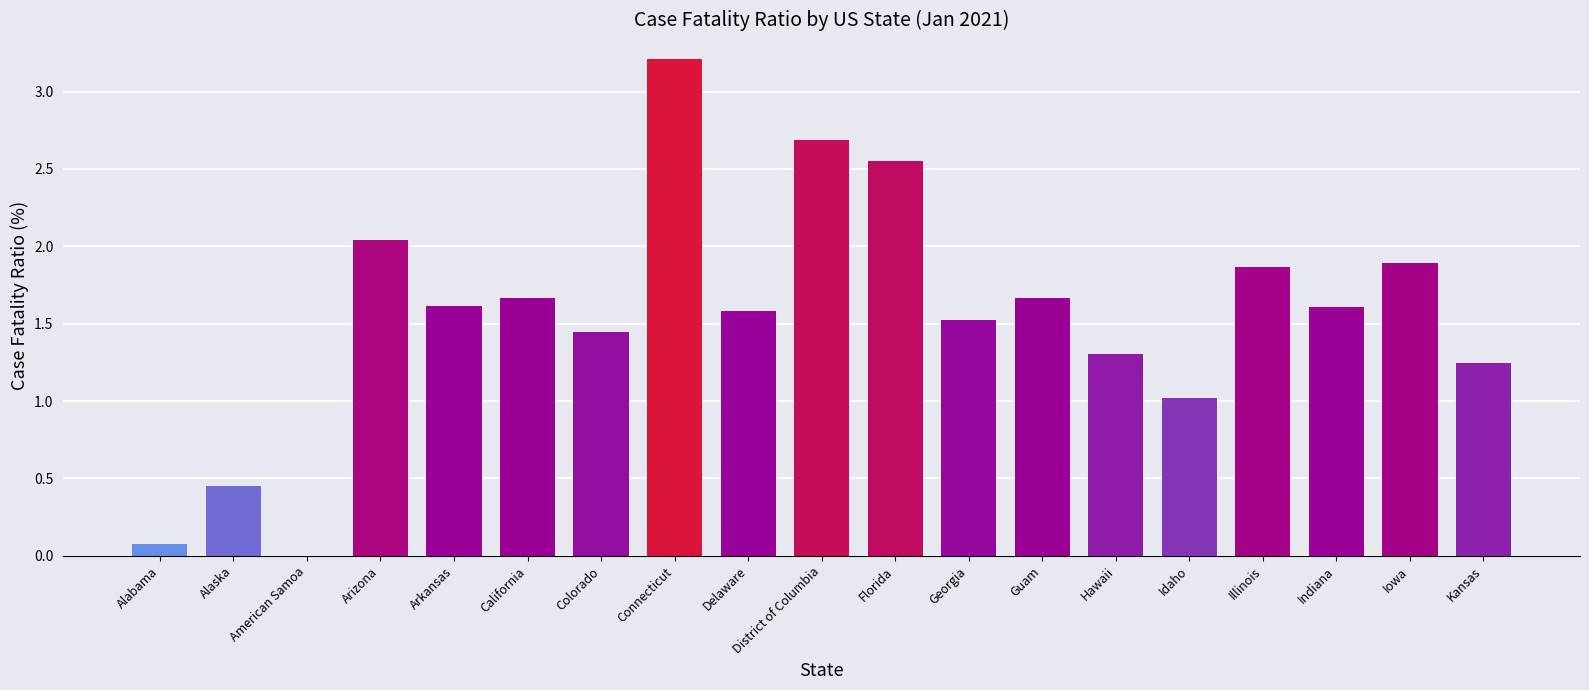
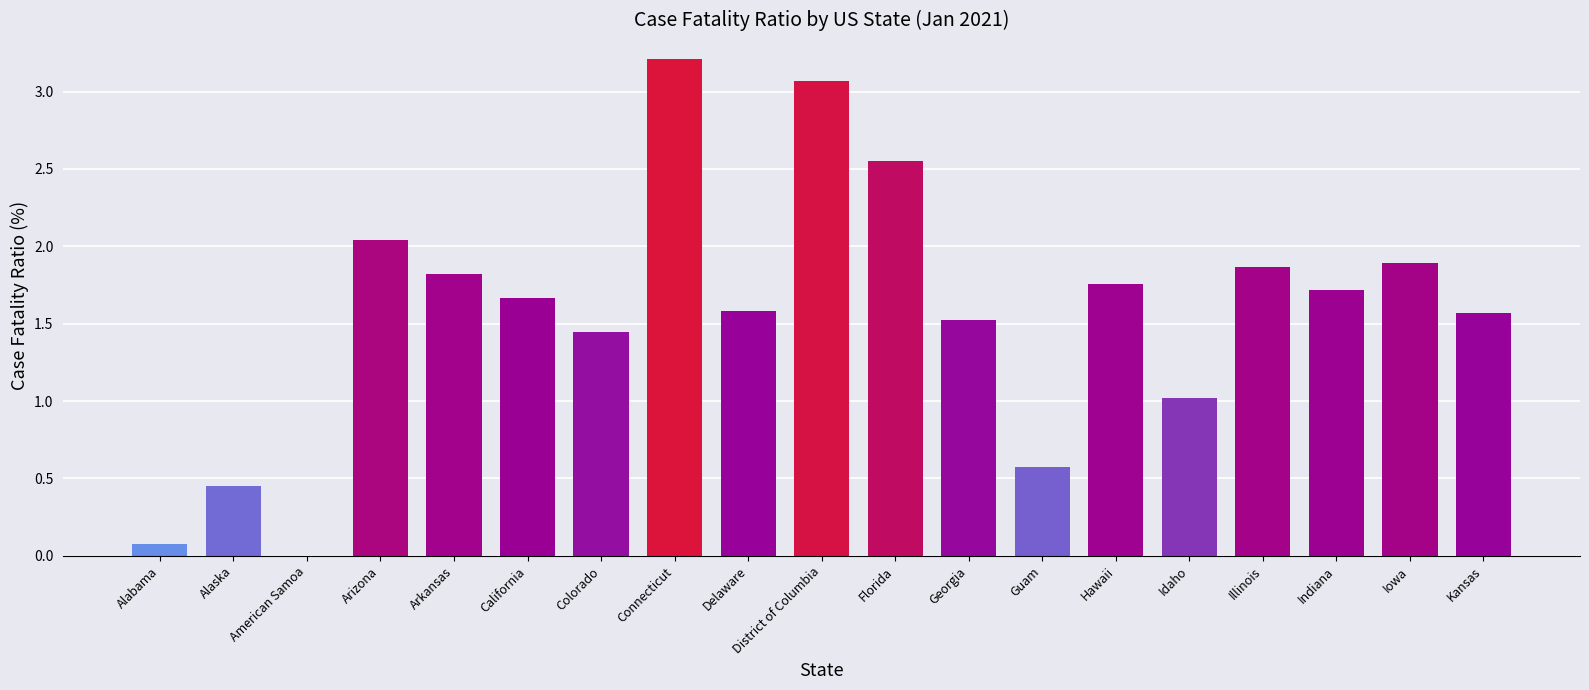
  {
    "Alabama": 0.08,
    "Alaska": 0.45,
    "American Samoa": 0.00,
    "Arizona": 2.04,
-   "Arkansas": 1.61,
+   "Arkansas": 1.82,
    "California": 1.67,
    "Colorado": 1.45,
    "Connecticut": 3.21,
    "Delaware": 1.58,
-   "District of Columbia": 2.68,
+   "District of Columbia": 3.07,
    "Florida": 2.55,
    "Georgia": 1.52,
-   "Guam": 1.67,
-   "Hawaii": 1.30,
+   "Guam": 0.57,
+   "Hawaii": 1.75,
    "Idaho": 1.02,
    "Illinois": 1.87,
-   "Indiana": 1.61,
+   "Indiana": 1.72,
    "Iowa": 1.89,
-   "Kansas": 1.25
+   "Kansas": 1.57
  }
